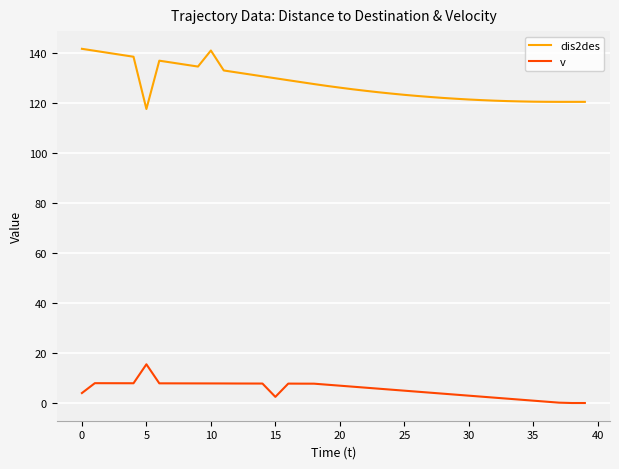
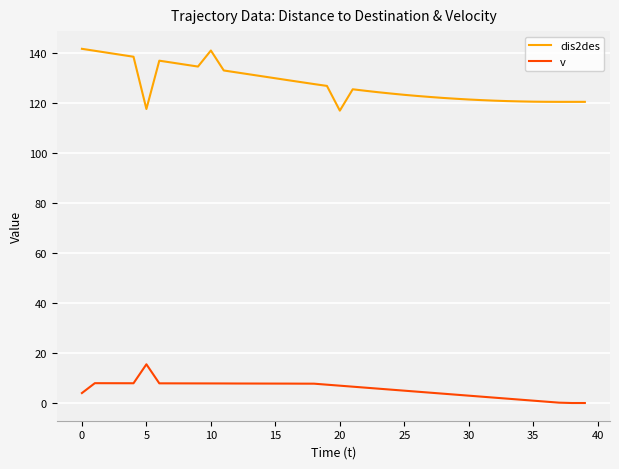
  {
    "dis2des": {
      "0": 142,
      "5": 118,
      "10": 141,
      "15": 130,
-     "20": 126,
+     "20": 117,
      "25": 123,
      "30": 122,
      "35": 121
    },
    "v": {
      "0": 4,
      "5": 16,
      "10": 8,
-     "15": 2,
+     "15": 8,
      "20": 7,
      "25": 5,
      "30": 3,
      "35": 1
    }
  }
